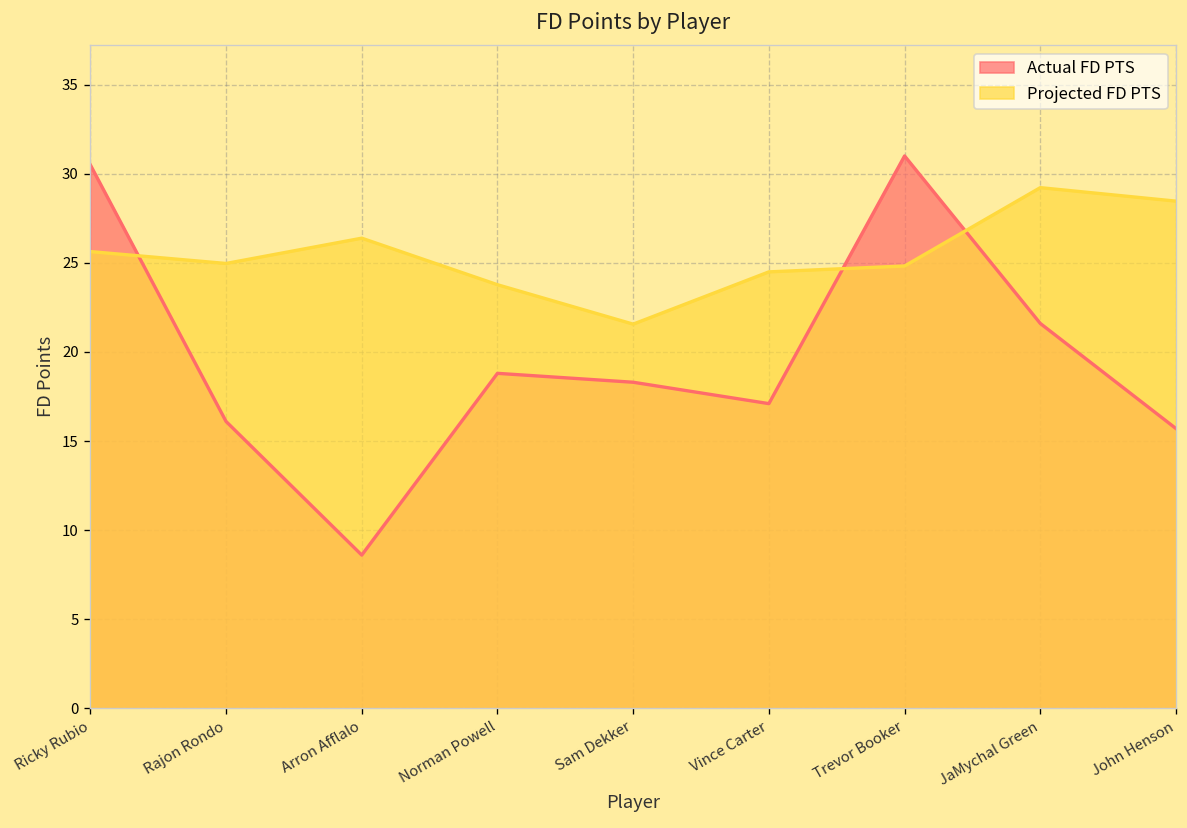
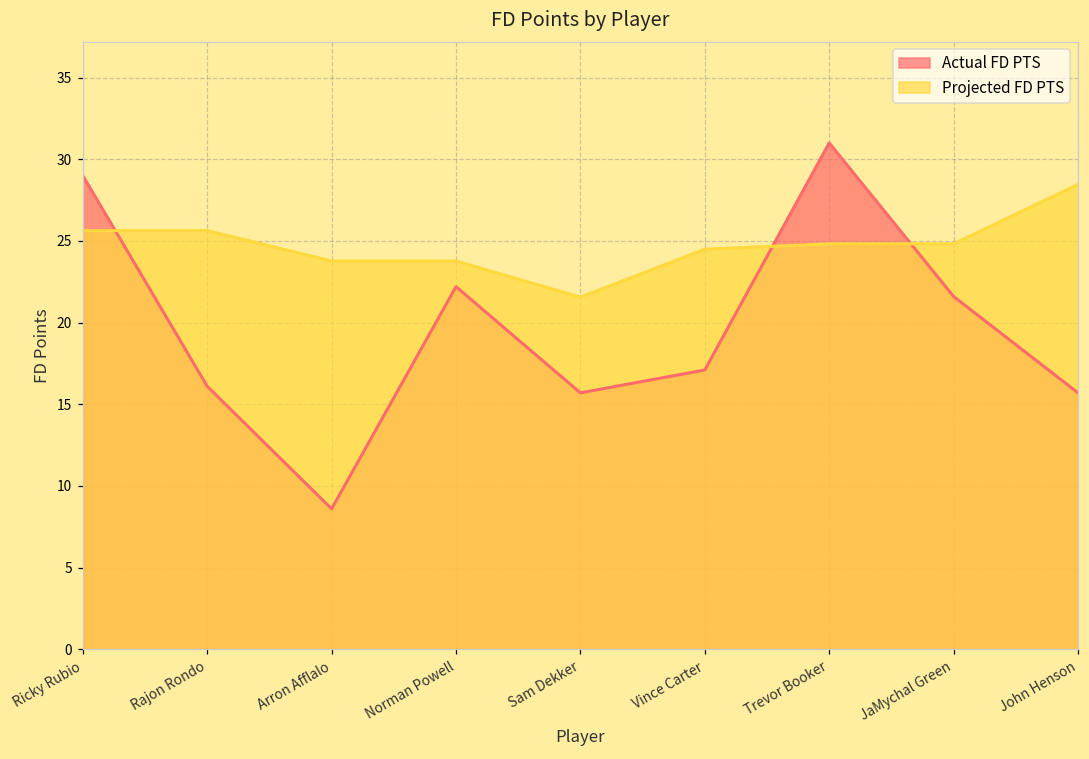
  {
    "Actual FD PTS": {
-     "Ricky Rubio": 30.5,
+     "Ricky Rubio": 29.0,
      "Rajon Rondo": 16.1,
      "Arron Afflalo": 8.6,
-     "Norman Powell": 18.8,
-     "Sam Dekker": 18.3,
+     "Norman Powell": 22.2,
+     "Sam Dekker": 15.7,
      "Vince Carter": 17.1,
      "Trevor Booker": 31.0,
      "JaMychal Green": 21.6,
      "John Henson": 15.7
    },
    "Projected FD PTS": {
      "Ricky Rubio": 25.6,
-     "Rajon Rondo": 25.0,
-     "Arron Afflalo": 26.4,
+     "Rajon Rondo": 25.6,
+     "Arron Afflalo": 23.8,
      "Norman Powell": 23.8,
      "Sam Dekker": 21.6,
      "Vince Carter": 24.5,
      "Trevor Booker": 24.8,
-     "JaMychal Green": 29.2,
+     "JaMychal Green": 24.8,
      "John Henson": 28.5
    }
  }
